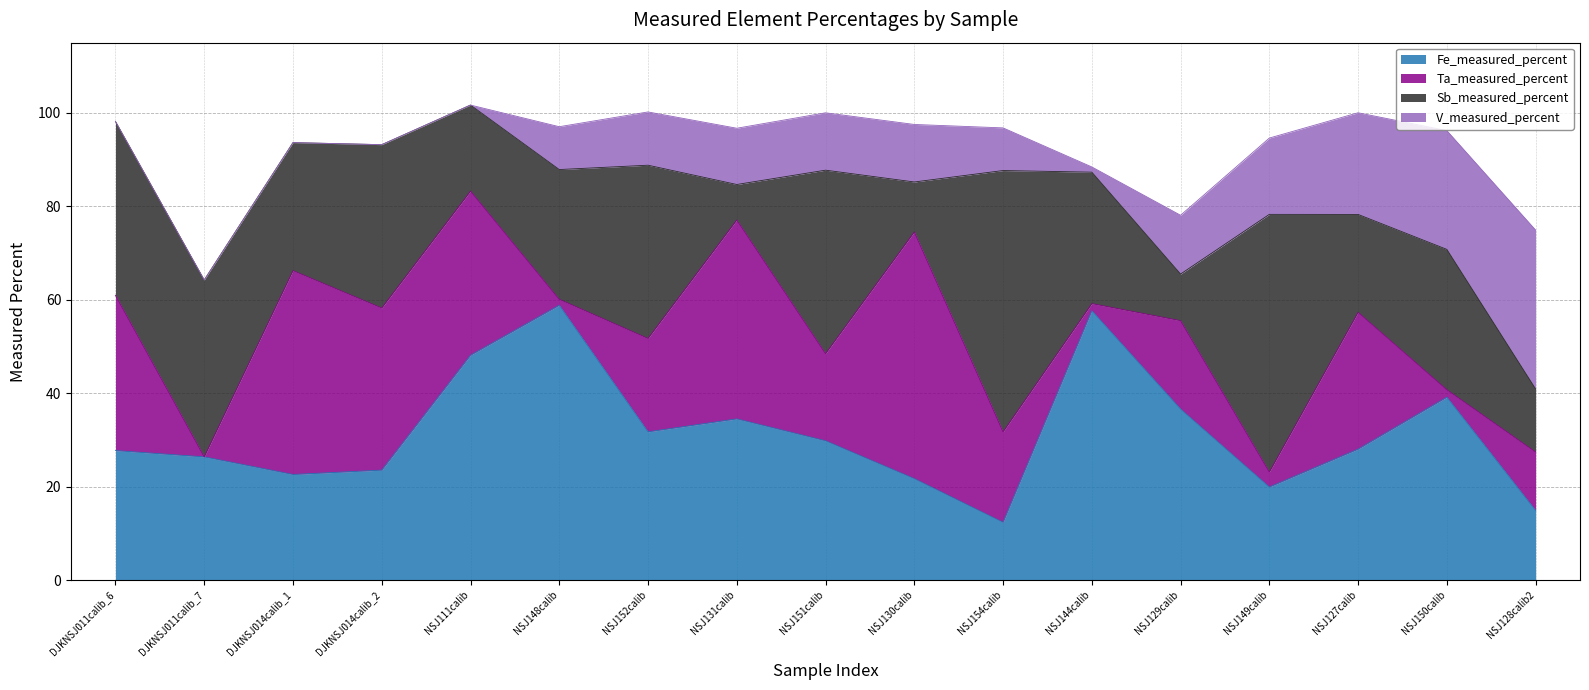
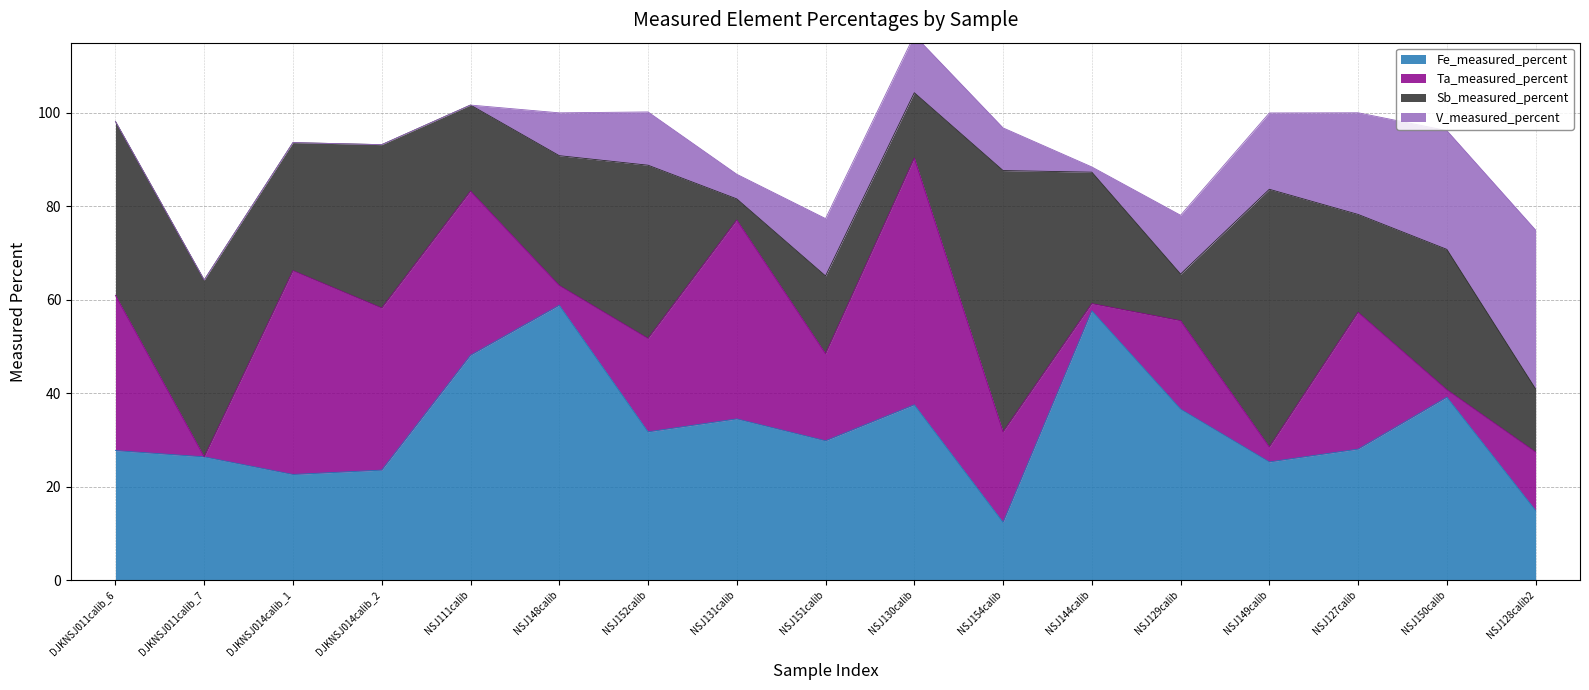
  {
    "Fe_measured_percent": {
      "DJKNSJ011calib_6": 28,
      "DJKNSJ014calib_1": 23,
      "DJKNSJ014calib_2": 24,
      "NSJ111calib": 48,
      "NSJ148calib": 59,
      "NSJ152calib": 32,
      "NSJ131calib": 35,
      "NSJ151calib": 30,
-     "NSJ130calib": 22,
+     "NSJ130calib": 38,
      "NSJ154calib": 12,
      "NSJ144calib": 58,
      "NSJ129calib": 37,
-     "NSJ149calib": 20,
+     "NSJ149calib": 25,
      "NSJ127calib": 28,
      "NSJ150calib": 39,
      "NSJ128calib2": 15
    },
    "Ta_measured_percent": {
      "DJKNSJ011calib_6": 33,
      "DJKNSJ014calib_1": 44,
      "DJKNSJ014calib_2": 35,
      "NSJ111calib": 35,
-     "NSJ148calib": 1,
+     "NSJ148calib": 4,
      "NSJ152calib": 20,
      "NSJ131calib": 43,
      "NSJ151calib": 19,
      "NSJ130calib": 53,
      "NSJ154calib": 19,
      "NSJ144calib": 2,
      "NSJ129calib": 19,
      "NSJ149calib": 3,
      "NSJ127calib": 29,
      "NSJ150calib": 2,
      "NSJ128calib2": 12
    },
    "Sb_measured_percent": {
      "NSJ148calib": 28,
      "NSJ152calib": 37,
-     "NSJ131calib": 8,
-     "NSJ151calib": 39,
-     "NSJ130calib": 11,
+     "NSJ131calib": 5,
+     "NSJ151calib": 17,
+     "NSJ130calib": 14,
      "NSJ154calib": 56,
      "NSJ144calib": 28,
      "NSJ129calib": 10,
      "NSJ149calib": 55,
      "NSJ127calib": 21,
      "NSJ150calib": 30,
      "NSJ128calib2": 14
    },
    "V_measured_percent": {
      "NSJ148calib": 9,
      "NSJ152calib": 11,
-     "NSJ131calib": 12,
+     "NSJ131calib": 5,
      "NSJ151calib": 12,
      "NSJ154calib": 9,
      "NSJ144calib": 1,
      "NSJ129calib": 13,
      "NSJ149calib": 16,
      "NSJ127calib": 22,
      "NSJ150calib": 25,
      "NSJ128calib2": 34
    }
  }
